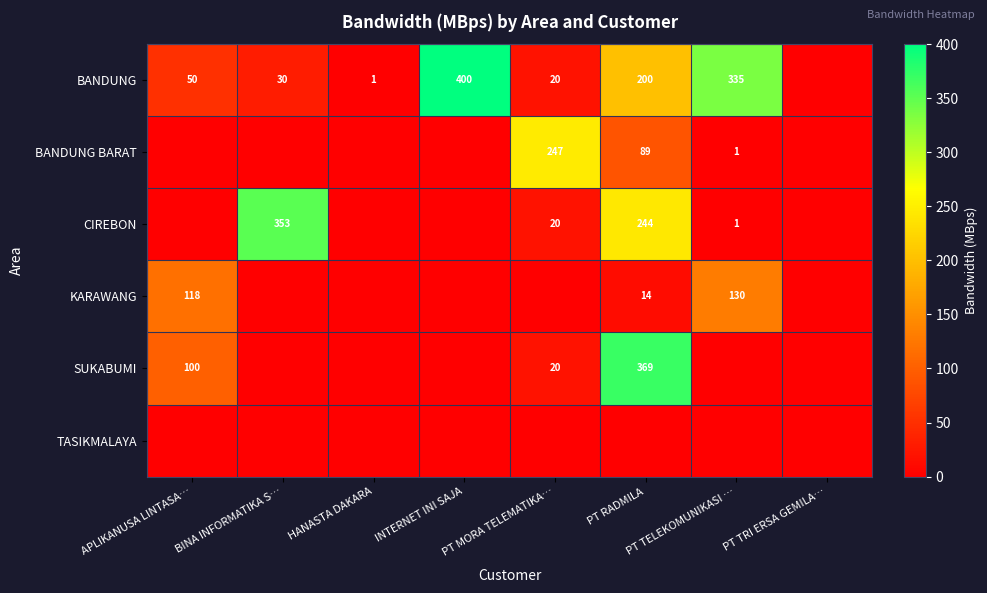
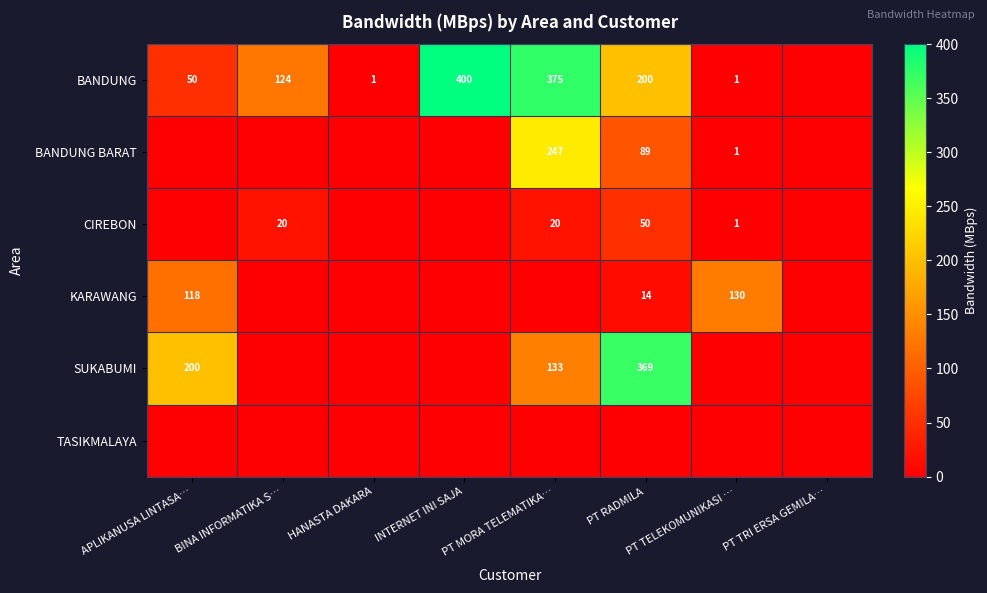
  {
    "BANDUNG": {
      "APLIKANUSA LINTASA…": 50,
-     "BINA INFORMATIKA S…": 30,
+     "BINA INFORMATIKA S…": 124,
      "HANASTA DAKARA": 1,
      "INTERNET INI SAJA": 400,
-     "PT MORA TELEMATIKA…": 20,
+     "PT MORA TELEMATIKA…": 375,
      "PT RADMILA": 200,
-     "PT TELEKOMUNIKASI …": 335
+     "PT TELEKOMUNIKASI …": 1
    },
    "BANDUNG BARAT": {
      "PT MORA TELEMATIKA…": 247,
      "PT RADMILA": 89,
      "PT TELEKOMUNIKASI …": 1
    },
    "CIREBON": {
-     "BINA INFORMATIKA S…": 353,
+     "BINA INFORMATIKA S…": 20,
      "PT MORA TELEMATIKA…": 20,
-     "PT RADMILA": 244,
+     "PT RADMILA": 50,
      "PT TELEKOMUNIKASI …": 1
    },
    "KARAWANG": {
      "APLIKANUSA LINTASA…": 118,
      "PT RADMILA": 14,
      "PT TELEKOMUNIKASI …": 130
    },
    "SUKABUMI": {
-     "APLIKANUSA LINTASA…": 100,
-     "PT MORA TELEMATIKA…": 20,
+     "APLIKANUSA LINTASA…": 200,
+     "PT MORA TELEMATIKA…": 133,
      "PT RADMILA": 369
    }
  }
